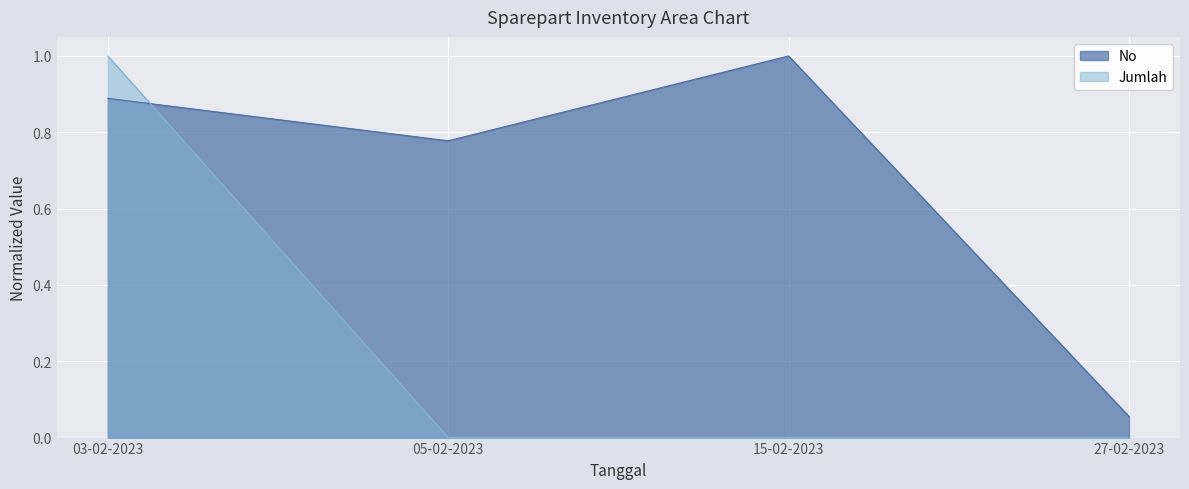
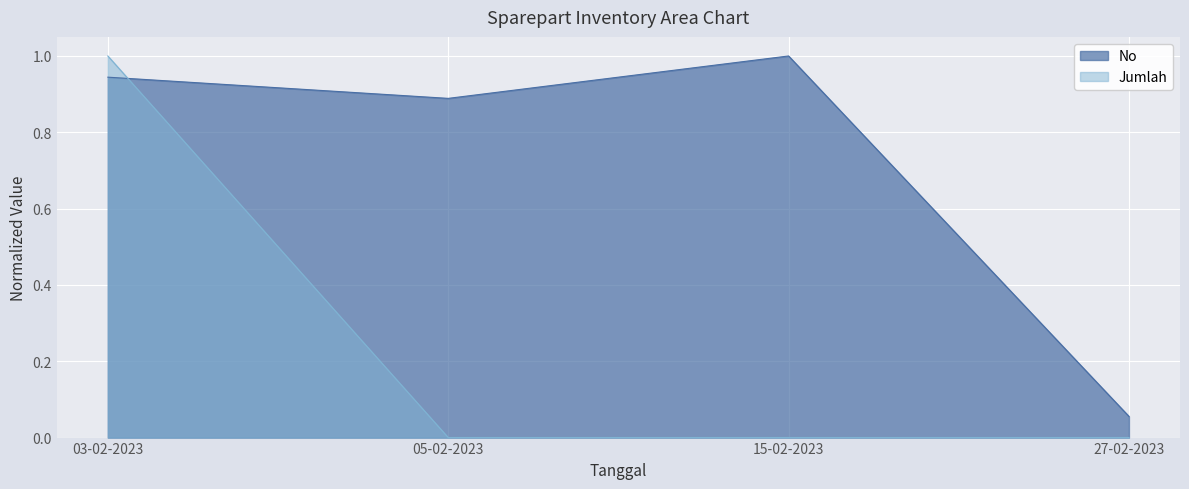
  {
    "No": {
-     "03-02-2023": 0.89,
-     "05-02-2023": 0.78,
+     "03-02-2023": 0.94,
+     "05-02-2023": 0.89,
      "15-02-2023": 1.00,
      "27-02-2023": 0.06
    },
    "Jumlah": {
      "03-02-2023": 1.00,
      "05-02-2023": 0.00,
      "15-02-2023": 0.00,
      "27-02-2023": 0.00
    }
  }
